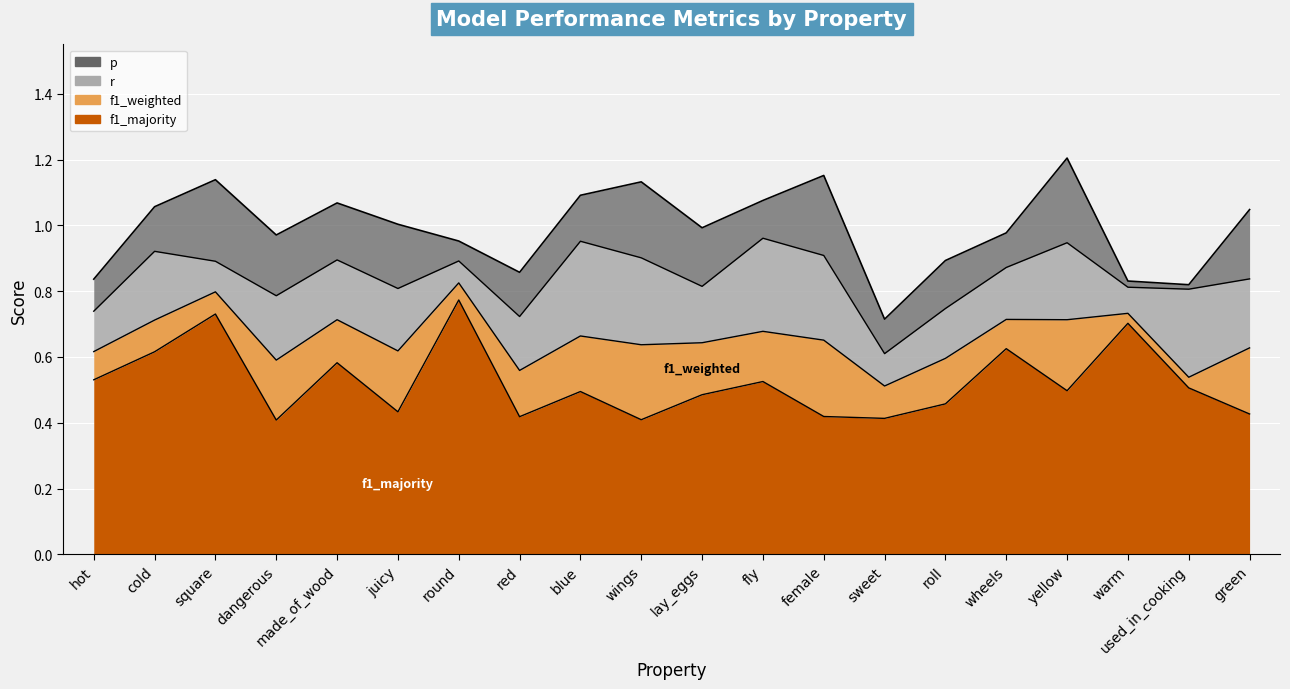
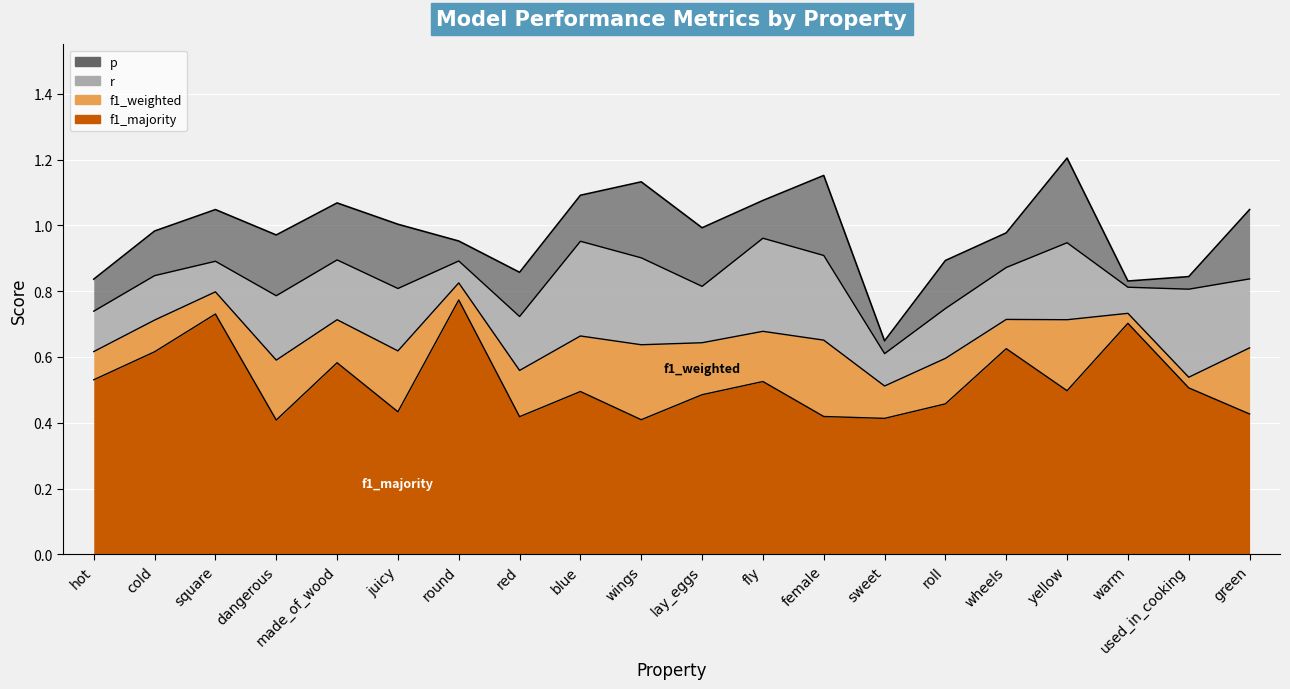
  {
    "f1_majority": {
      "hot": 0.53,
      "cold": 0.62,
      "square": 0.73,
      "dangerous": 0.41,
      "made_of_wood": 0.58,
      "juicy": 0.43,
      "round": 0.77,
      "red": 0.42,
      "blue": 0.49,
      "wings": 0.41,
      "lay_eggs": 0.49,
      "fly": 0.53,
      "female": 0.42,
      "sweet": 0.41,
      "roll": 0.46,
      "wheels": 0.63,
      "yellow": 0.50,
      "warm": 0.70,
      "used_in_cooking": 0.51,
      "green": 0.43
    },
    "f1_weighted": {
      "hot": 0.09,
      "cold": 0.10,
      "square": 0.07,
      "dangerous": 0.18,
      "made_of_wood": 0.13,
      "juicy": 0.19,
      "round": 0.05,
      "red": 0.14,
      "blue": 0.17,
      "wings": 0.23,
      "lay_eggs": 0.16,
      "fly": 0.15,
      "female": 0.23,
      "sweet": 0.10,
      "roll": 0.14,
      "wheels": 0.09,
      "yellow": 0.22,
      "warm": 0.03,
      "used_in_cooking": 0.03,
      "green": 0.20
    },
    "r": {
      "hot": 0.12,
-     "cold": 0.21,
+     "cold": 0.14,
      "square": 0.09,
      "dangerous": 0.20,
      "made_of_wood": 0.18,
      "juicy": 0.19,
      "round": 0.07,
      "red": 0.16,
      "blue": 0.29,
      "wings": 0.26,
      "lay_eggs": 0.17,
      "fly": 0.28,
      "female": 0.26,
      "sweet": 0.10,
      "roll": 0.15,
      "wheels": 0.16,
      "yellow": 0.23,
      "warm": 0.08,
      "used_in_cooking": 0.27,
      "green": 0.21
    },
    "p": {
      "hot": 0.10,
      "cold": 0.14,
-     "square": 0.25,
+     "square": 0.16,
      "dangerous": 0.18,
      "made_of_wood": 0.17,
      "juicy": 0.20,
      "round": 0.06,
      "red": 0.13,
      "blue": 0.14,
      "wings": 0.23,
      "lay_eggs": 0.18,
      "fly": 0.11,
      "female": 0.24,
-     "sweet": 0.10,
+     "sweet": 0.04,
      "roll": 0.15,
      "wheels": 0.11,
      "yellow": 0.26,
      "warm": 0.02,
-     "used_in_cooking": 0.01,
+     "used_in_cooking": 0.04,
      "green": 0.21
    }
  }
